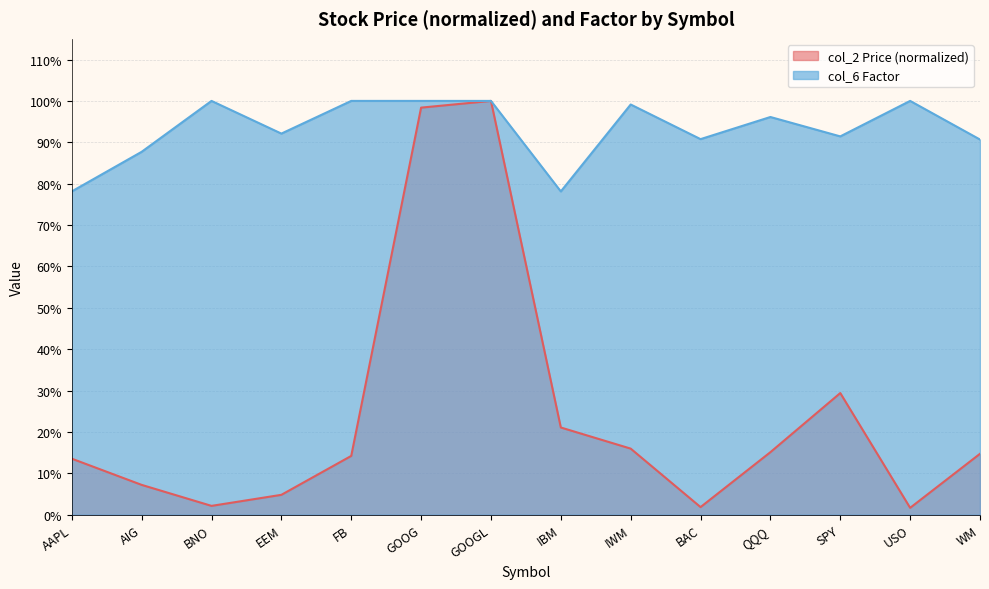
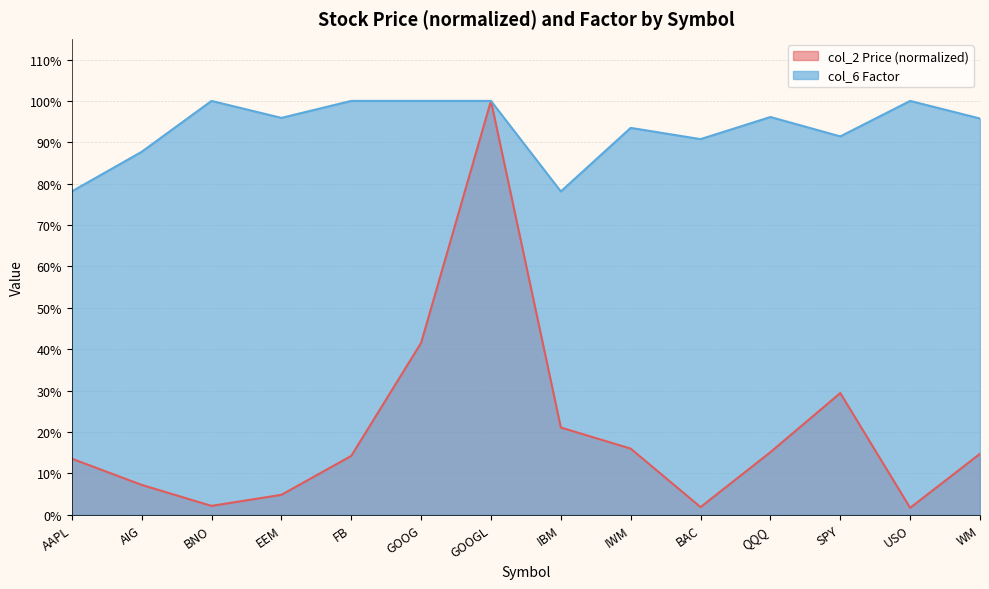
  {
    "col_2 Price (normalized)": {
      "AAPL": "14%",
      "AIG": "7%",
      "BNO": "2%",
      "EEM": "5%",
      "FB": "14%",
-     "GOOG": "98%",
+     "GOOG": "42%",
      "IBM": "21%",
      "IWM": "16%",
      "BAC": "2%",
      "QQQ": "15%",
      "SPY": "29%",
      "USO": "2%",
      "WM": "15%"
    },
    "col_6 Factor": {
      "AAPL": "78%",
      "AIG": "88%",
      "BNO": "100%",
-     "EEM": "92%",
+     "EEM": "96%",
      "FB": "100%",
      "GOOG": "100%",
      "IBM": "78%",
-     "IWM": "99%",
+     "IWM": "93%",
      "BAC": "91%",
      "QQQ": "96%",
      "SPY": "91%",
      "USO": "100%",
-     "WM": "91%"
+     "WM": "96%"
    }
  }
